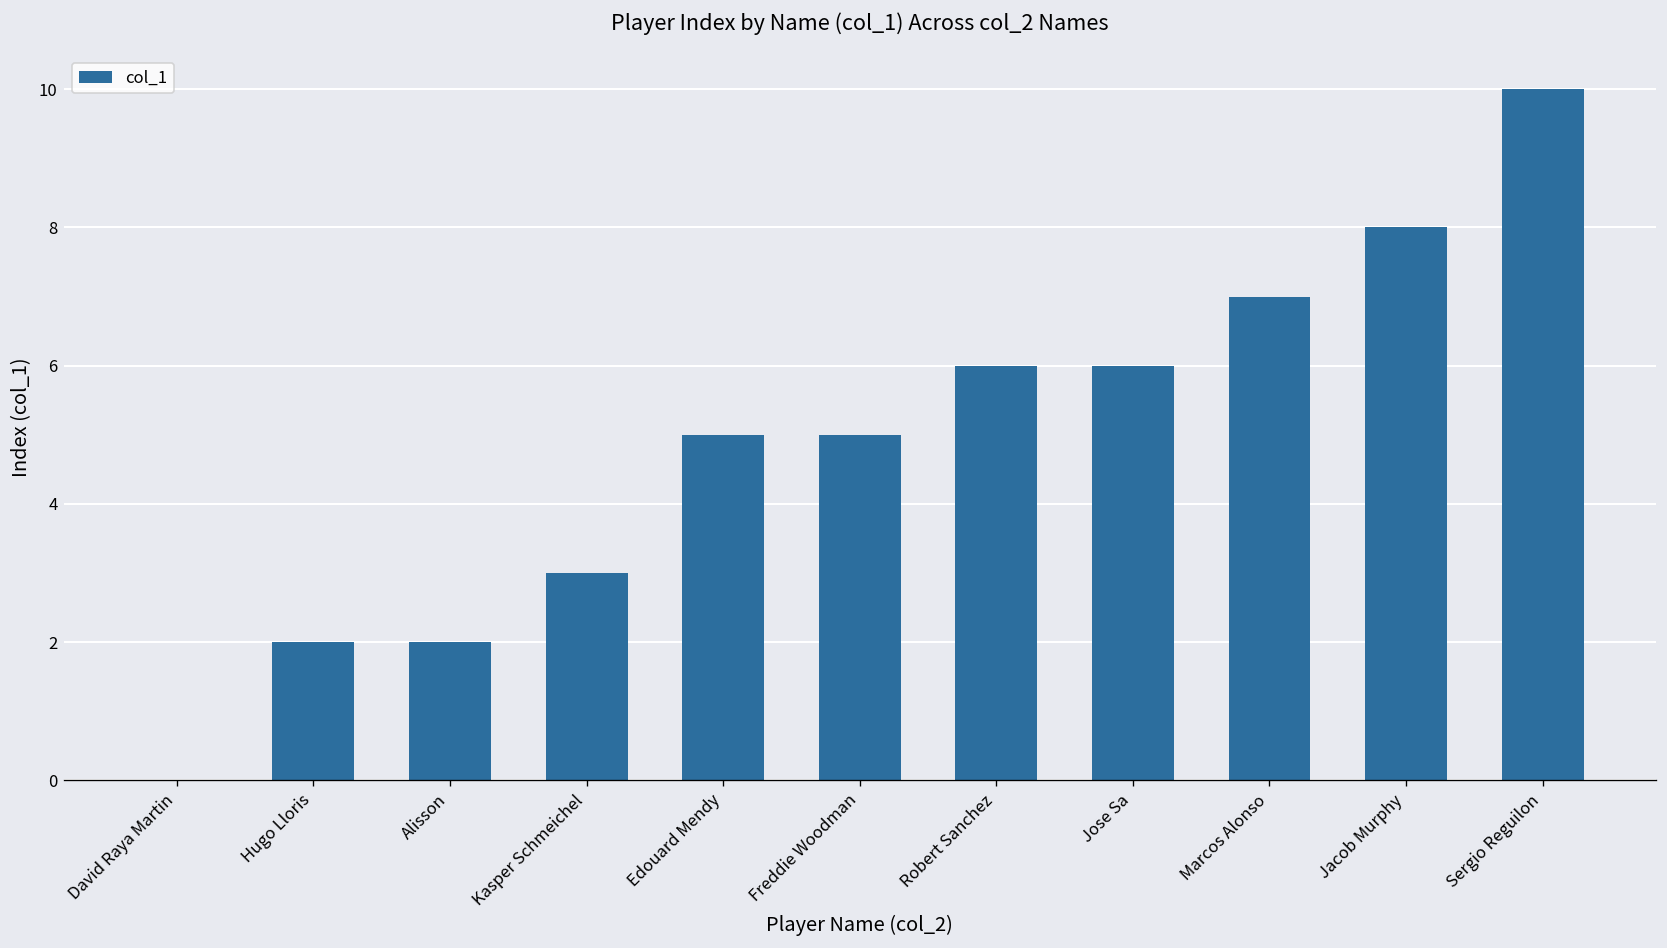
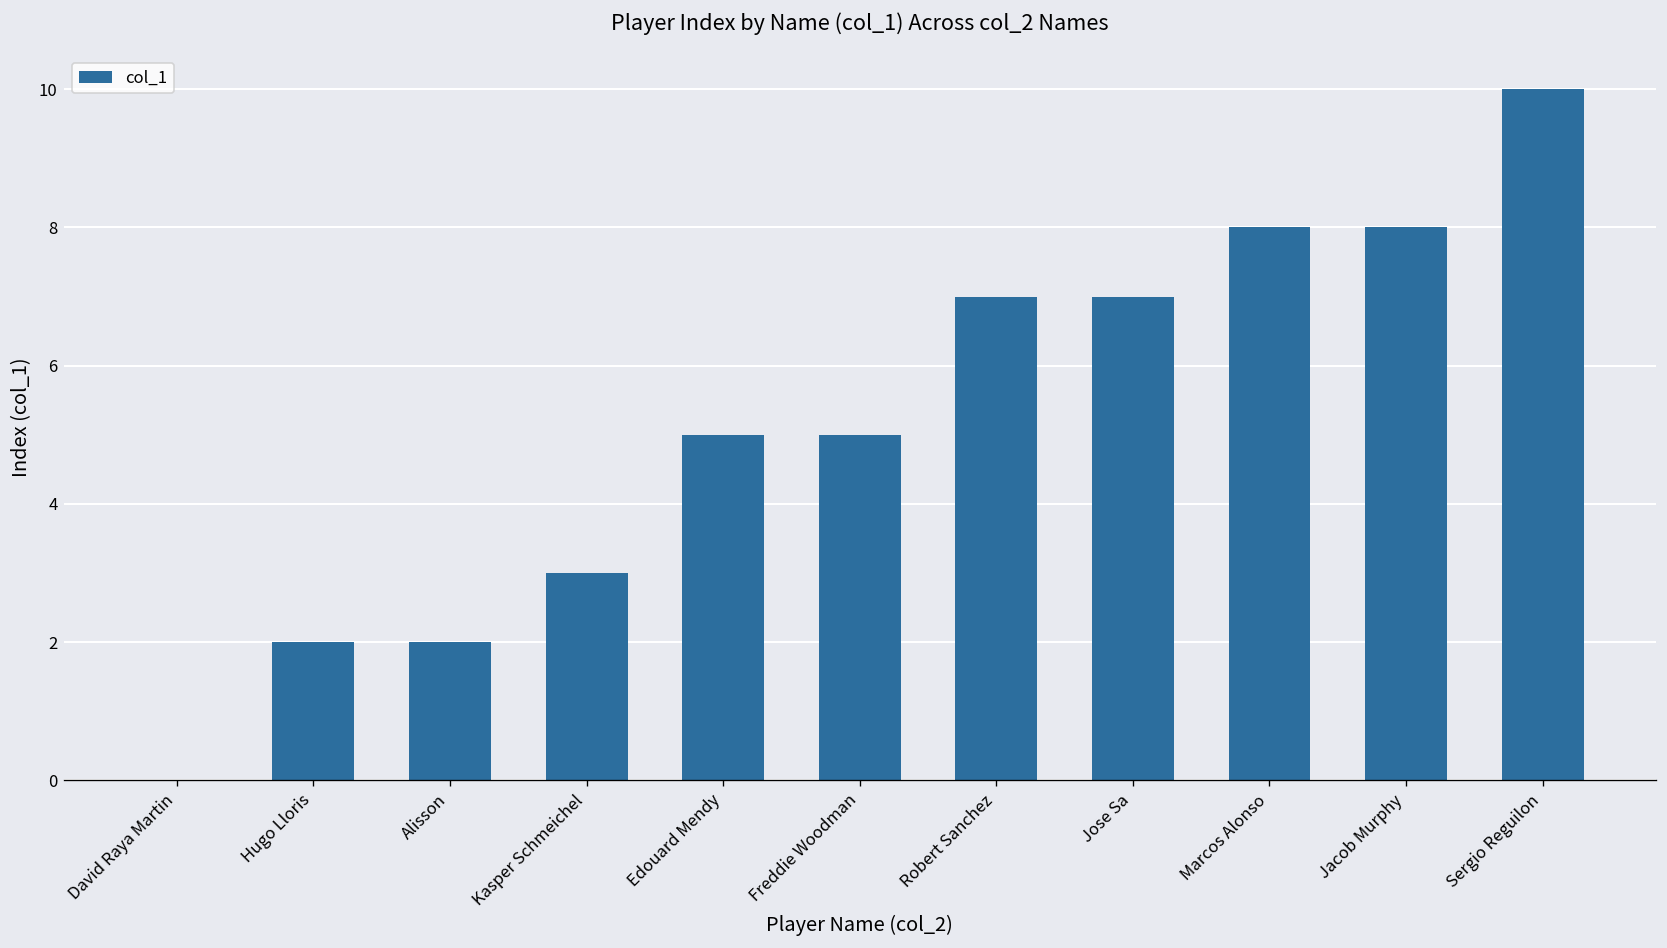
  {
    "David Raya Martin": 0,
    "Hugo Lloris": 2,
    "Alisson": 2,
    "Kasper Schmeichel": 3,
    "Edouard Mendy": 5,
    "Freddie Woodman": 5,
-   "Robert Sanchez": 6,
-   "Jose Sa": 6,
-   "Marcos Alonso": 7,
+   "Robert Sanchez": 7,
+   "Jose Sa": 7,
+   "Marcos Alonso": 8,
    "Jacob Murphy": 8,
    "Sergio Reguilon": 10
  }
